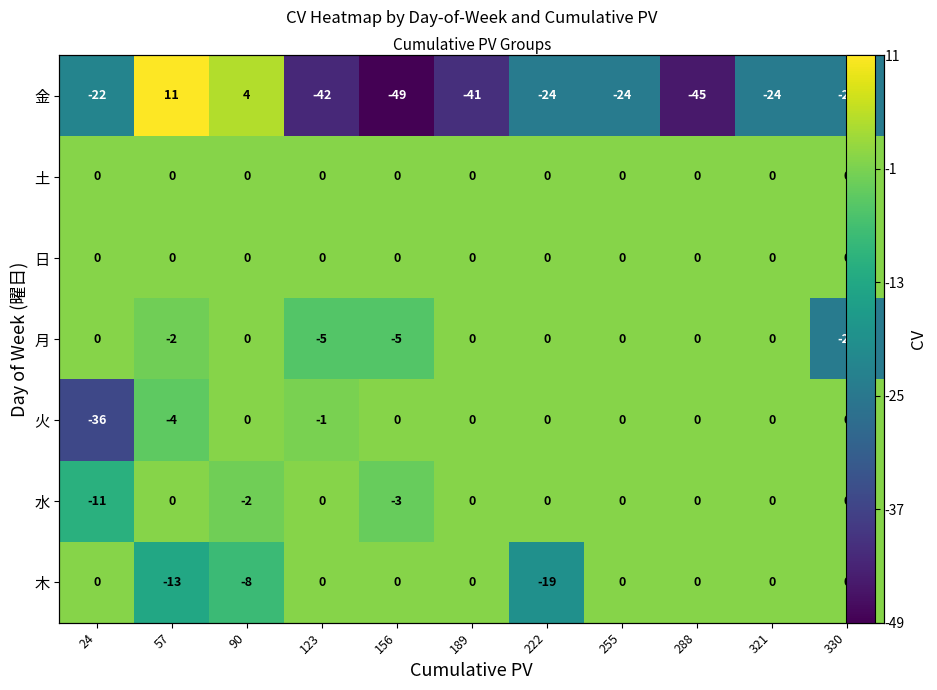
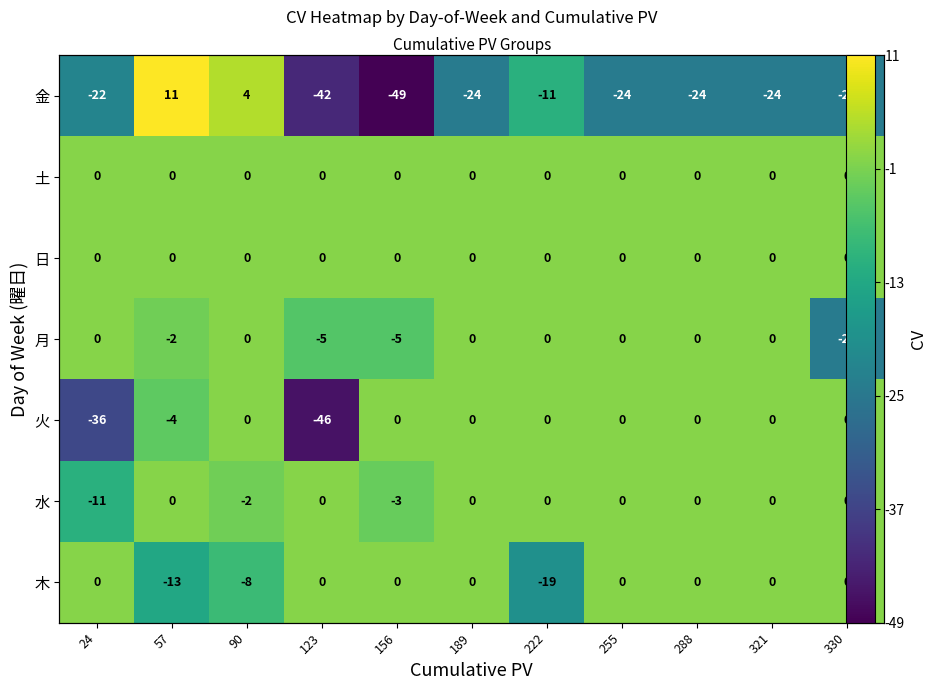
  {
    "金": {
      "24": -22,
      "57": 11,
      "90": 4,
      "123": -42,
      "156": -49,
-     "189": -41,
-     "222": -24,
+     "189": -24,
+     "222": -11,
      "255": -24,
-     "288": -45,
+     "288": -24,
      "321": -24,
      "330": -24
    },
    "土": {
      "24": 0,
      "57": 0,
      "90": 0,
      "123": 0,
      "156": 0,
      "189": 0,
      "222": 0,
      "255": 0,
      "288": 0,
      "321": 0,
      "330": 0
    },
    "日": {
      "24": 0,
      "57": 0,
      "90": 0,
      "123": 0,
      "156": 0,
      "189": 0,
      "222": 0,
      "255": 0,
      "288": 0,
      "321": 0,
      "330": 0
    },
    "月": {
      "24": 0,
      "57": -2,
      "90": 0,
      "123": -5,
      "156": -5,
      "189": 0,
      "222": 0,
      "255": 0,
      "288": 0,
      "321": 0,
      "330": -24
    },
    "火": {
      "24": -36,
      "57": -4,
      "90": 0,
-     "123": -1,
+     "123": -46,
      "156": 0,
      "189": 0,
      "222": 0,
      "255": 0,
      "288": 0,
      "321": 0,
      "330": 0
    },
    "水": {
      "24": -11,
      "57": 0,
      "90": -2,
      "123": 0,
      "156": -3,
      "189": 0,
      "222": 0,
      "255": 0,
      "288": 0,
      "321": 0,
      "330": 0
    },
    "木": {
      "24": 0,
      "57": -13,
      "90": -8,
      "123": 0,
      "156": 0,
      "189": 0,
      "222": -19,
      "255": 0,
      "288": 0,
      "321": 0,
      "330": 0
    }
  }
